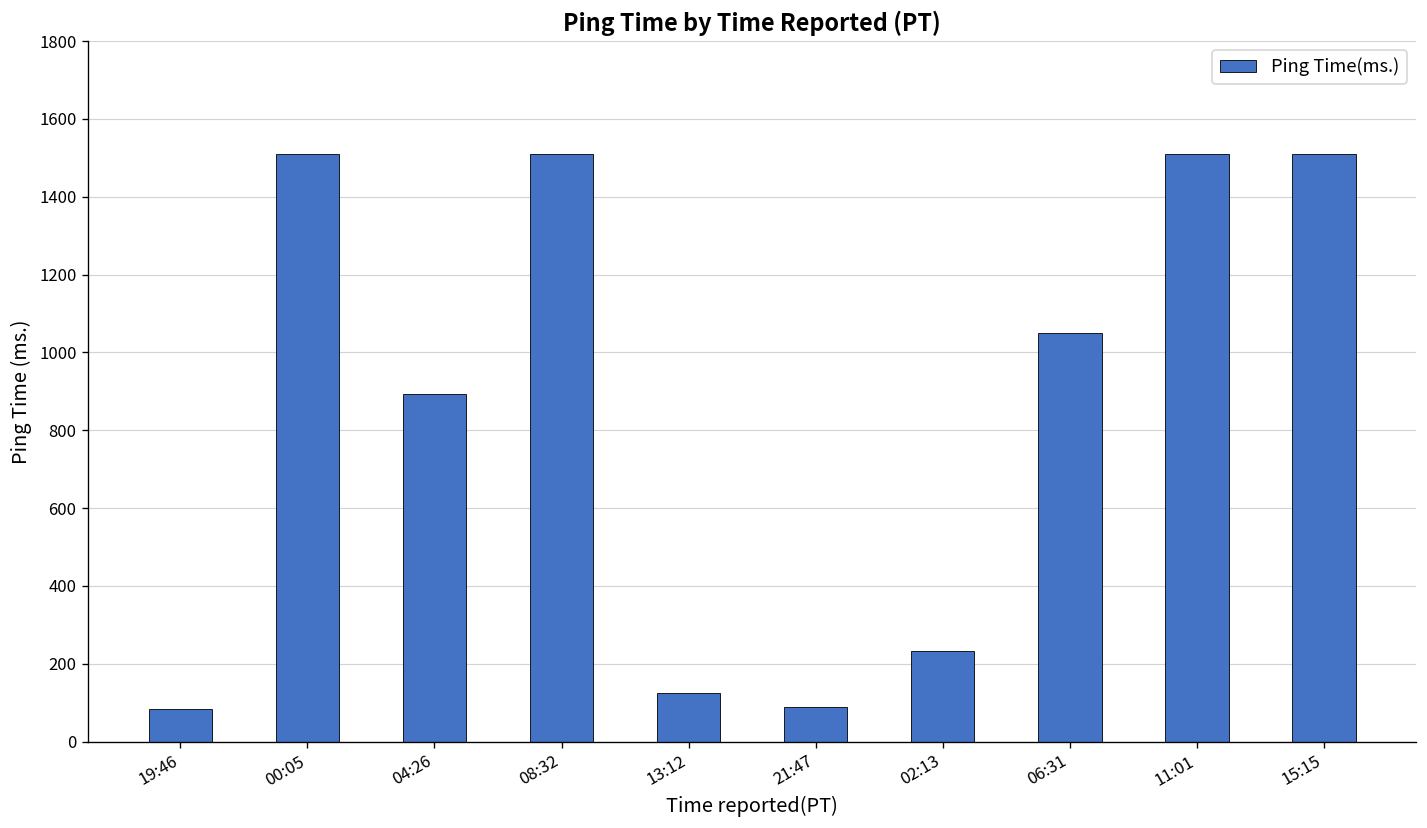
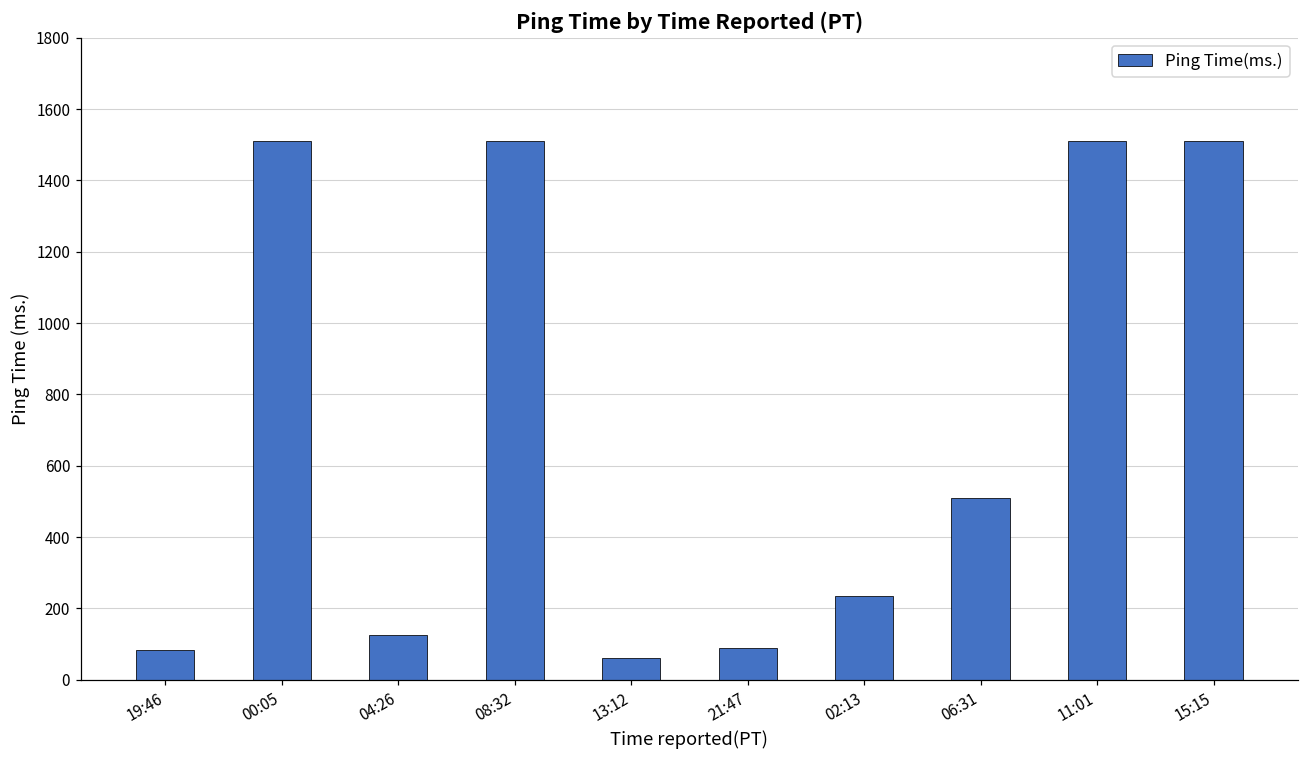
  {
    "19:46": 80,
    "00:05": 1510,
-   "04:26": 890,
+   "04:26": 130,
    "08:32": 1510,
-   "13:12": 130,
+   "13:12": 60,
    "21:47": 90,
    "02:13": 230,
-   "06:31": 1050,
+   "06:31": 510,
    "11:01": 1510,
    "15:15": 1510
  }
